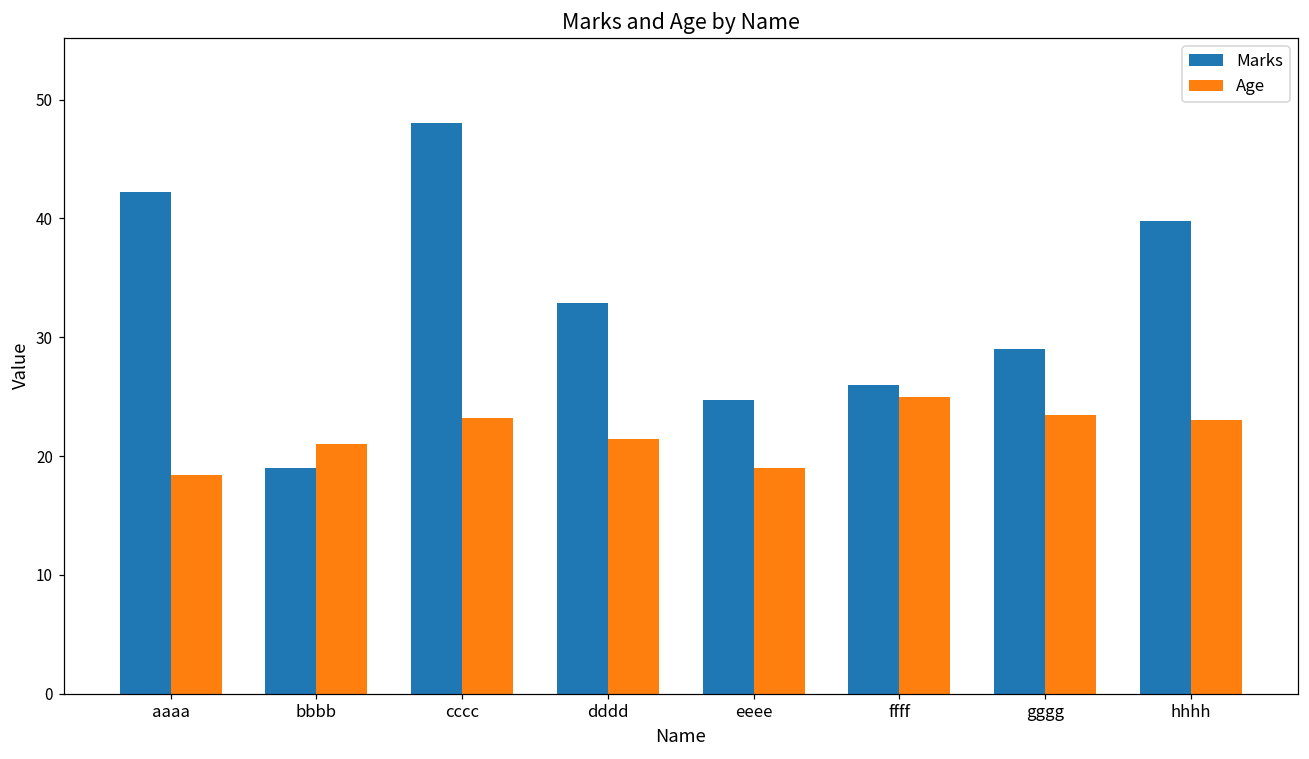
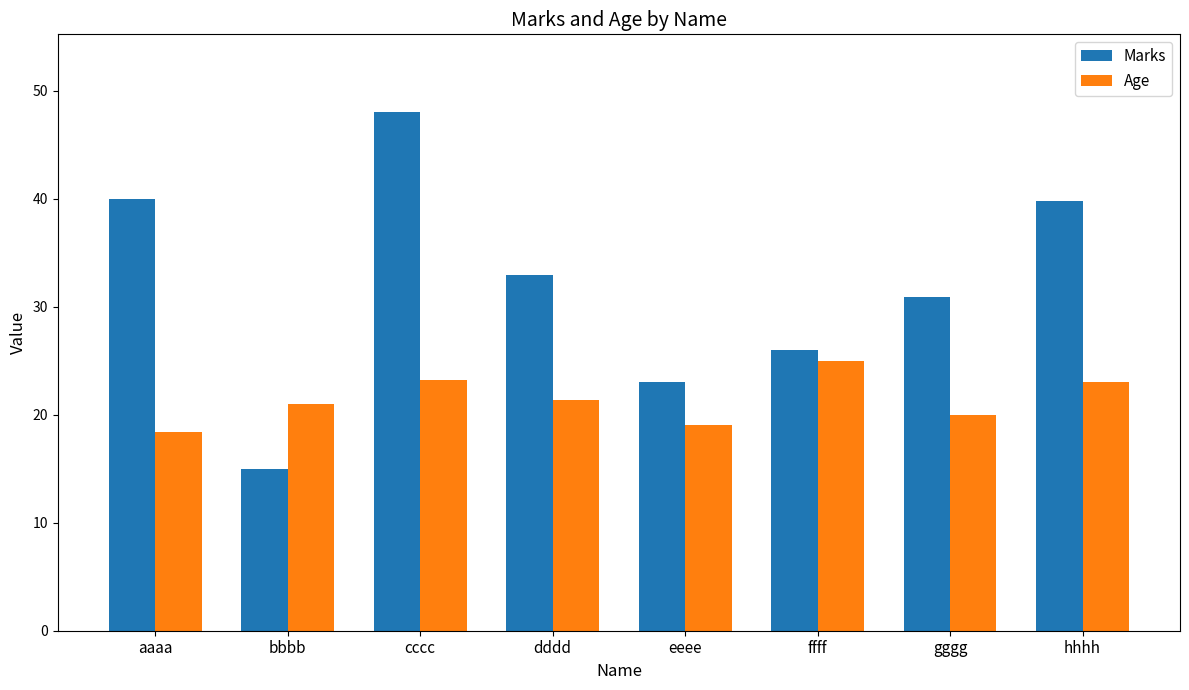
  {
    "Marks": {
-     "aaaa": 42.2,
-     "bbbb": 19,
+     "aaaa": 40.0,
+     "bbbb": 15,
      "cccc": 48.0,
      "dddd": 32.9,
-     "eeee": 24.7,
+     "eeee": 23.0,
      "ffff": 26.0,
-     "gggg": 29.0,
+     "gggg": 30.9,
      "hhhh": 39.8
    },
    "Age": {
      "aaaa": 18.4,
      "bbbb": 21.0,
      "cccc": 23.2,
      "dddd": 21.4,
      "eeee": 19.0,
      "ffff": 25.0,
-     "gggg": 23.5,
+     "gggg": 20.0,
      "hhhh": 23.0
    }
  }
